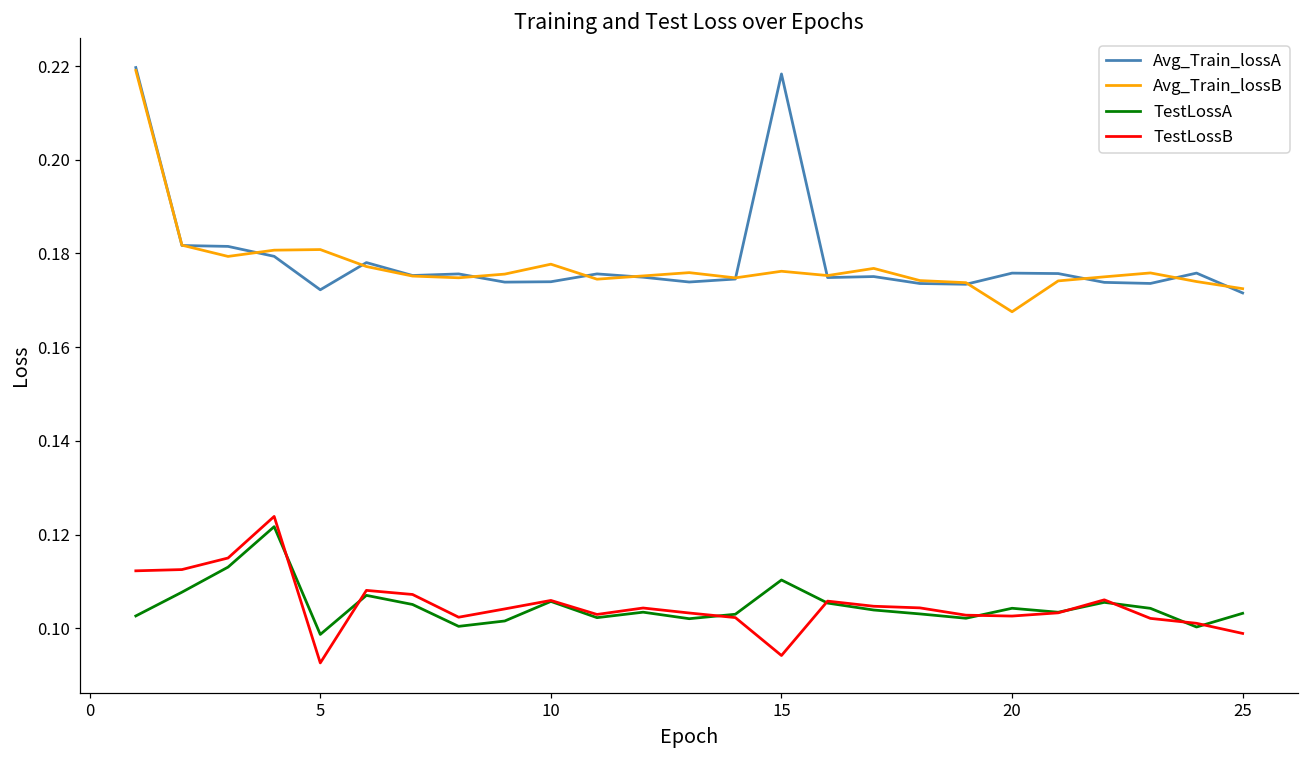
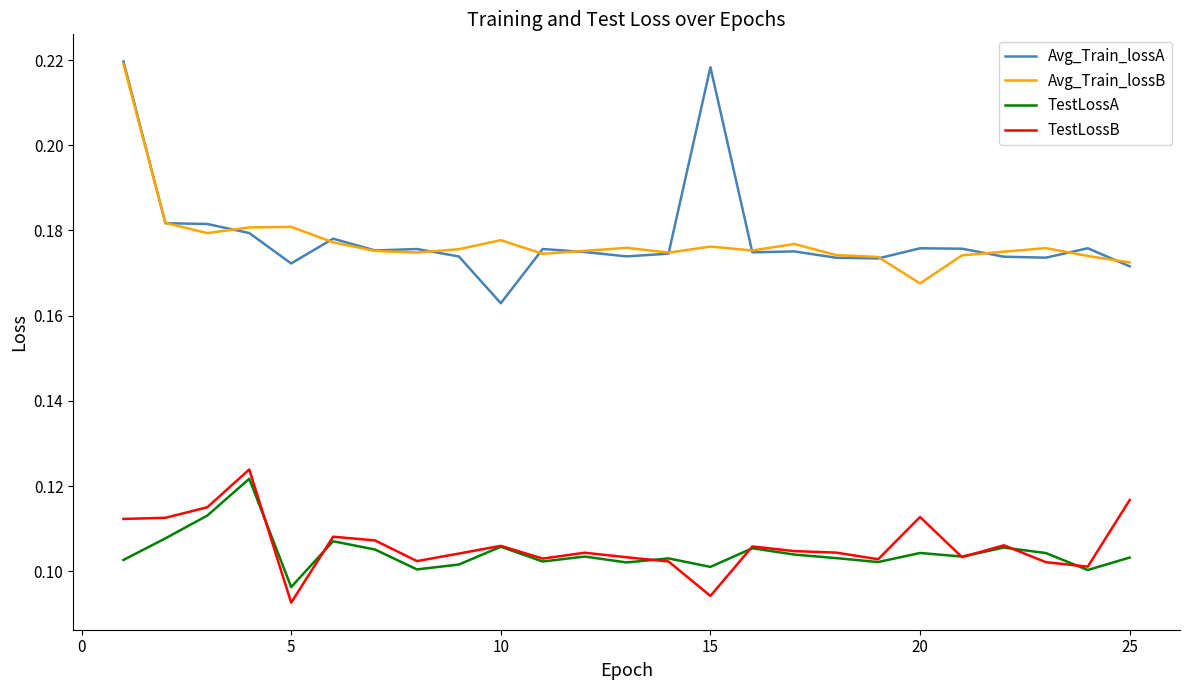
  {
    "Avg_Train_lossA": {
      "5": 0.172,
-     "10": 0.174,
+     "10": 0.163,
      "15": 0.218,
      "20": 0.176,
      "25": 0.172
    },
    "Avg_Train_lossB": {
      "5": 0.181,
      "10": 0.178,
      "15": 0.176,
      "20": 0.168,
      "25": 0.172
    },
    "TestLossA": {
-     "5": 0.099,
-     "15": 0.110,
+     "5": 0.096,
+     "15": 0.101,
      "20": 0.104,
      "25": 0.103
    },
    "TestLossB": {
      "5": 0.093,
      "15": 0.094,
-     "20": 0.103,
-     "25": 0.099
+     "20": 0.113,
+     "25": 0.117
    }
  }
